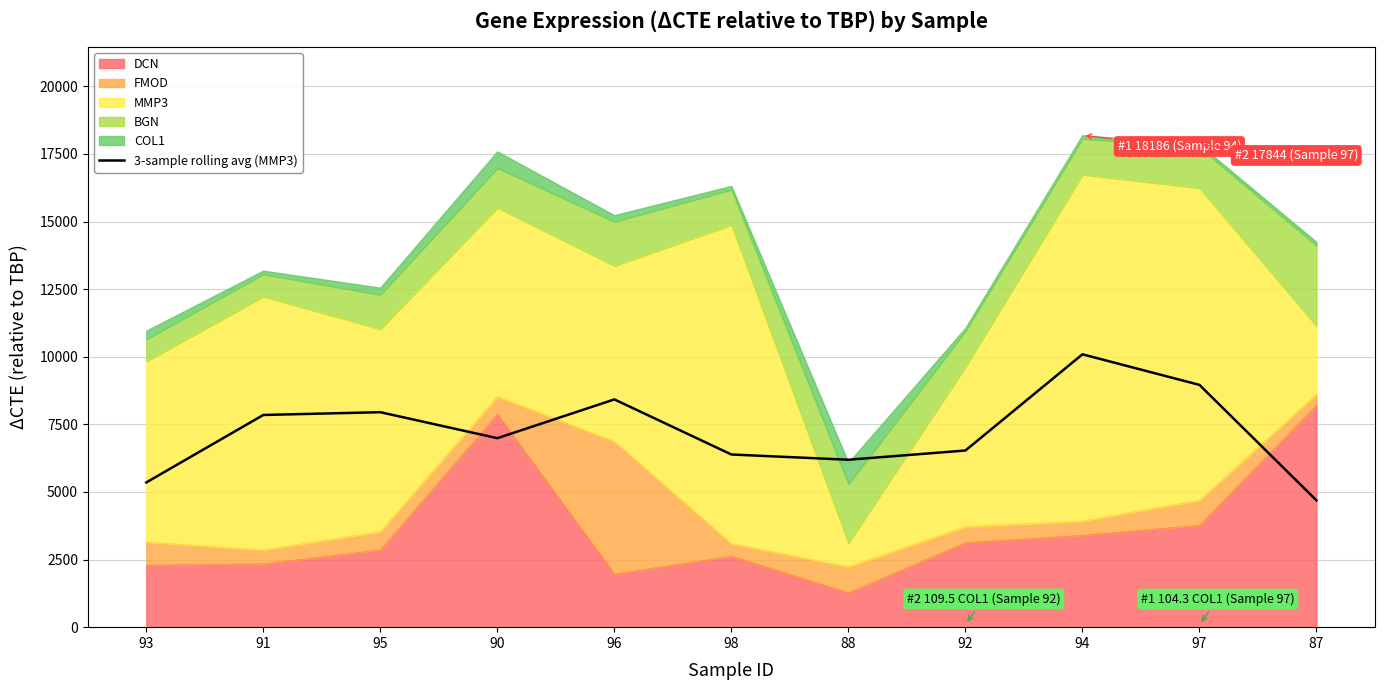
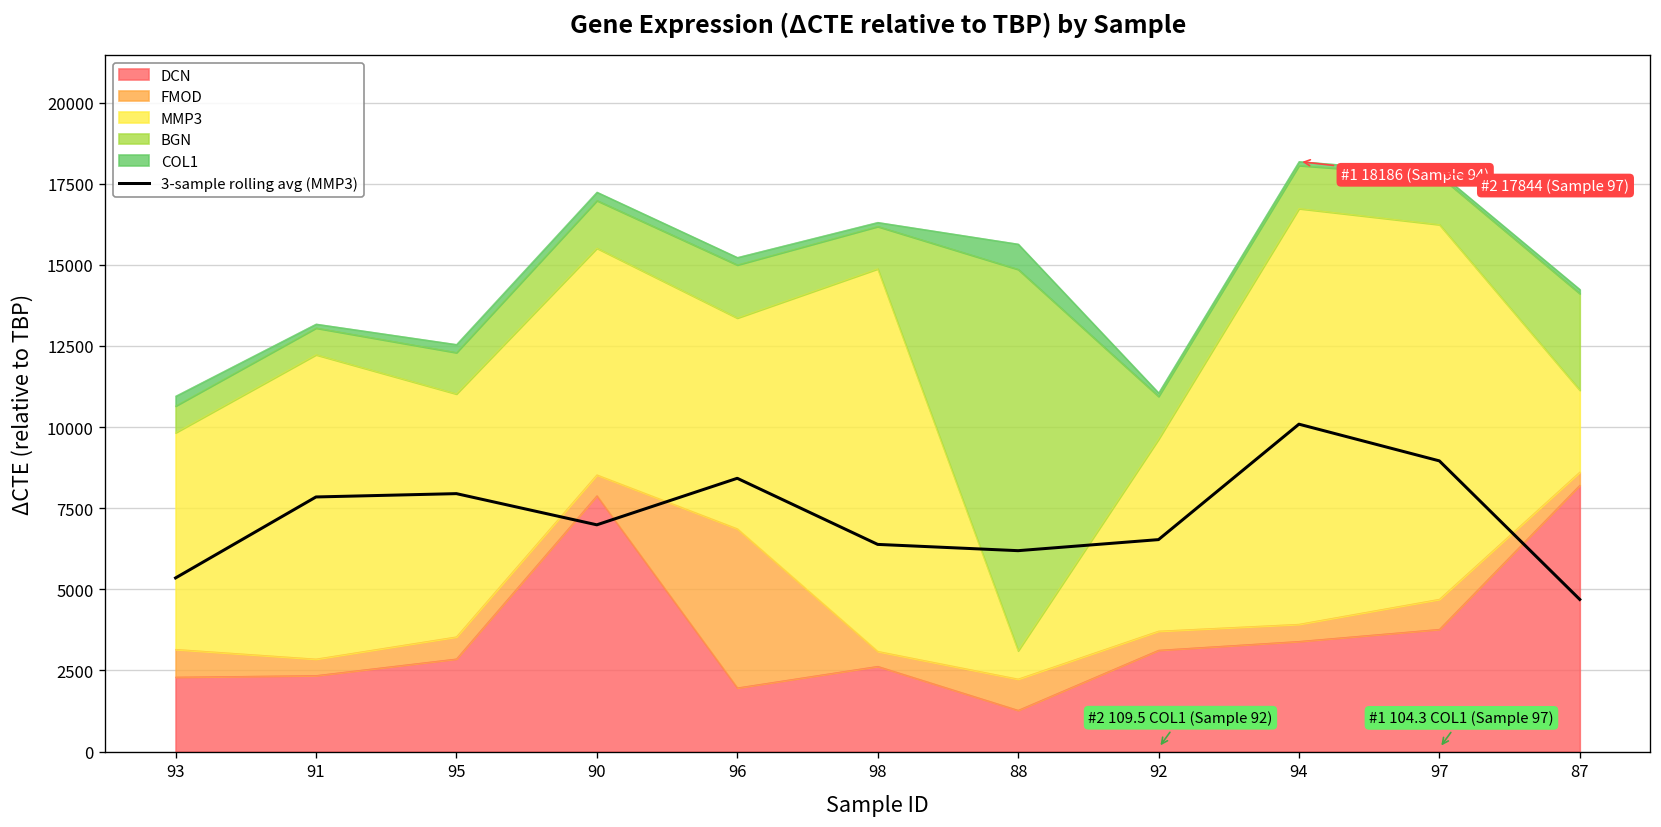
  {
    "DCN": {
      "93": 2300,
      "91": 2300,
      "95": 2900,
      "90": 7900,
      "96": 2000,
      "98": 2600,
      "88": 1300,
      "92": 3100,
      "94": 3400,
      "97": 3800,
      "87": 8200
    },
    "FMOD": {
      "93": 900,
      "91": 500,
      "95": 700,
      "90": 600,
      "96": 4900,
      "98": 500,
      "88": 1000,
      "92": 600,
      "94": 500,
      "97": 900,
      "87": 400
    },
    "MMP3": {
      "93": 6700,
      "91": 9400,
      "95": 7500,
      "90": 7000,
      "96": 6500,
      "98": 11800,
      "88": 900,
      "92": 5900,
      "94": 12800,
      "97": 11500,
      "87": 2500
    },
    "BGN": {
      "93": 800,
      "91": 800,
      "95": 1300,
      "90": 1500,
      "96": 1600,
      "98": 1300,
-     "88": 2200,
+     "88": 11800,
      "92": 1300,
      "94": 1300,
      "87": 3000
    },
    "COL1": {
      "93": 300,
      "91": 100,
      "95": 300,
-     "90": 600,
+     "90": 300,
      "96": 200,
      "98": 100,
      "88": 800,
      "92": 100,
      "94": 100,
      "87": 100
    },
    "3-sample rolling avg (MMP3)": {
      "93": 5400,
      "91": 7800,
      "95": 7900,
      "90": 7000,
      "96": 8400,
      "98": 6400,
      "88": 6200,
      "92": 6500,
      "94": 10100,
      "97": 9000,
      "87": 4700
    }
  }
